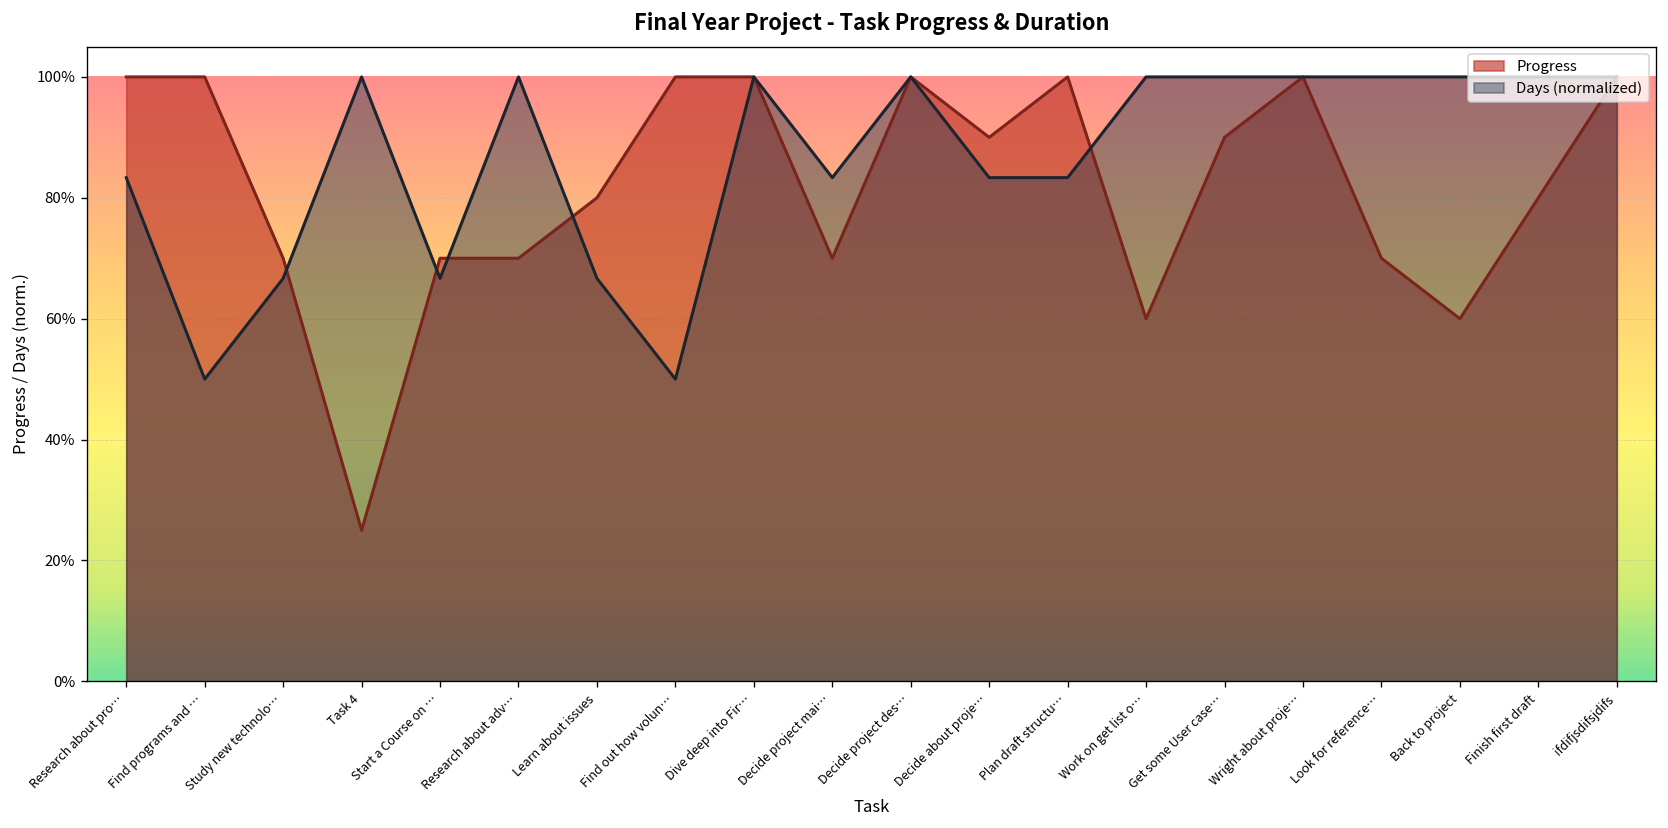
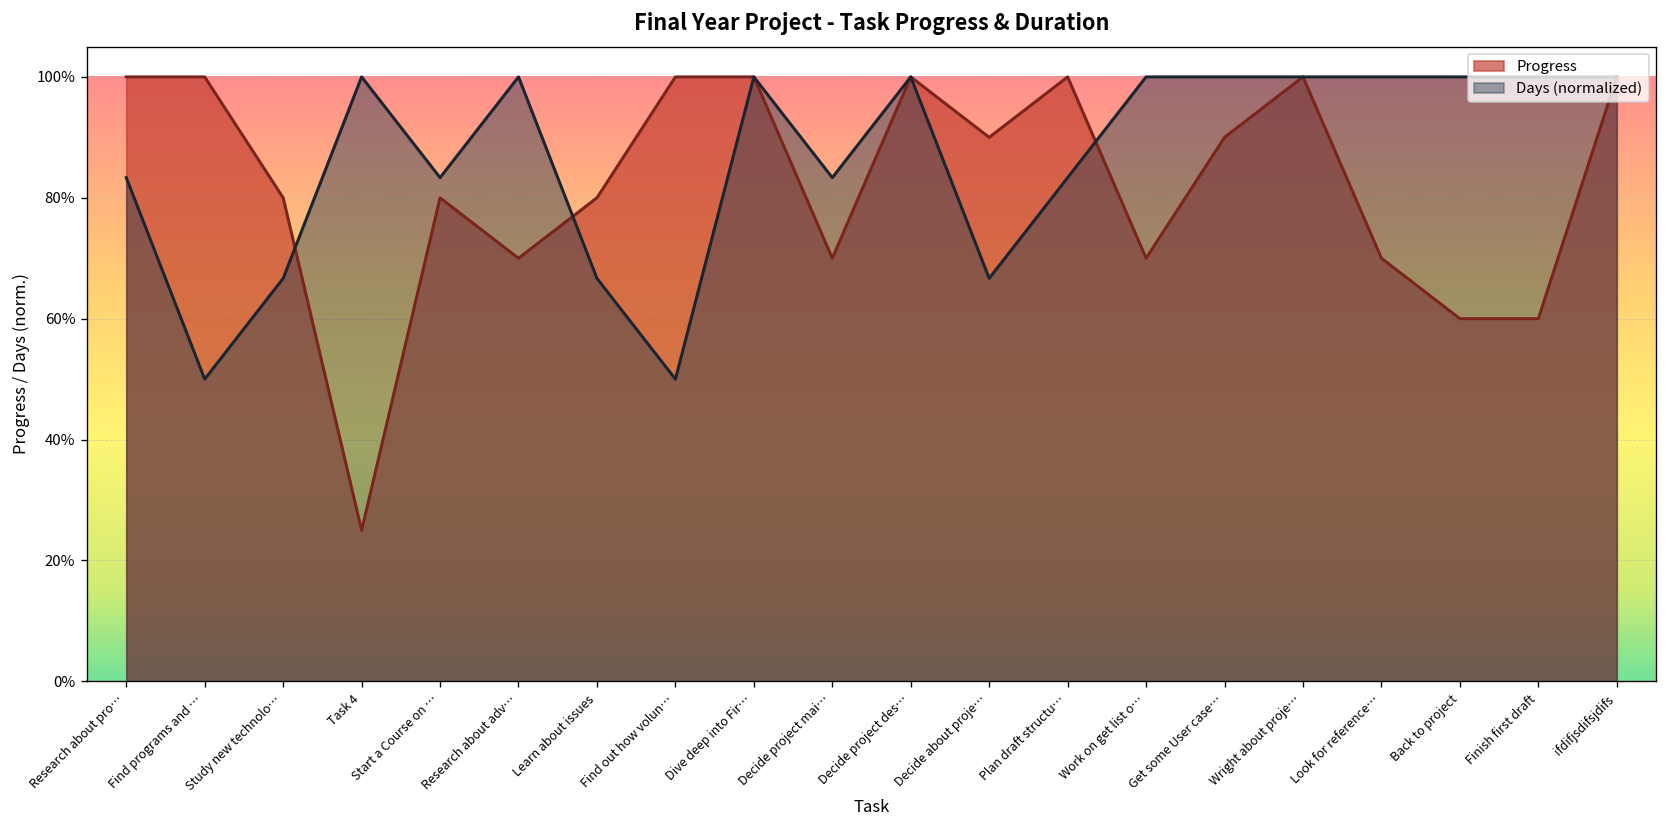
  {
    "Progress": {
      "Research about pro…": "100%",
      "Find programs and …": "100%",
-     "Study new technolo…": "70%",
+     "Study new technolo…": "80%",
      "Task 4": "25%",
-     "Start a Course on …": "70%",
+     "Start a Course on …": "80%",
      "Research about adv…": "70%",
      "Learn about issues": "80%",
      "Find out how volun…": "100%",
      "Decide project mai…": "70%",
      "Decide about proje…": "90%",
      "Plan draft structu…": "100%",
-     "Work on get list o…": "60%",
+     "Work on get list o…": "70%",
      "Get some User case…": "90%",
      "Look for reference…": "70%",
      "Back to project": "60%",
-     "Finish first draft": "80%"
+     "Finish first draft": "60%"
    },
    "Days (normalized)": {
      "Research about pro…": "83%",
      "Find programs and …": "50%",
      "Study new technolo…": "67%",
      "Task 4": "100%",
-     "Start a Course on …": "67%",
+     "Start a Course on …": "83%",
      "Research about adv…": "100%",
      "Learn about issues": "67%",
      "Find out how volun…": "50%",
      "Decide project mai…": "83%",
-     "Decide about proje…": "83%",
+     "Decide about proje…": "67%",
      "Plan draft structu…": "83%",
      "Work on get list o…": "100%",
      "Get some User case…": "100%",
      "Look for reference…": "100%",
      "Back to project": "100%"
    }
  }
